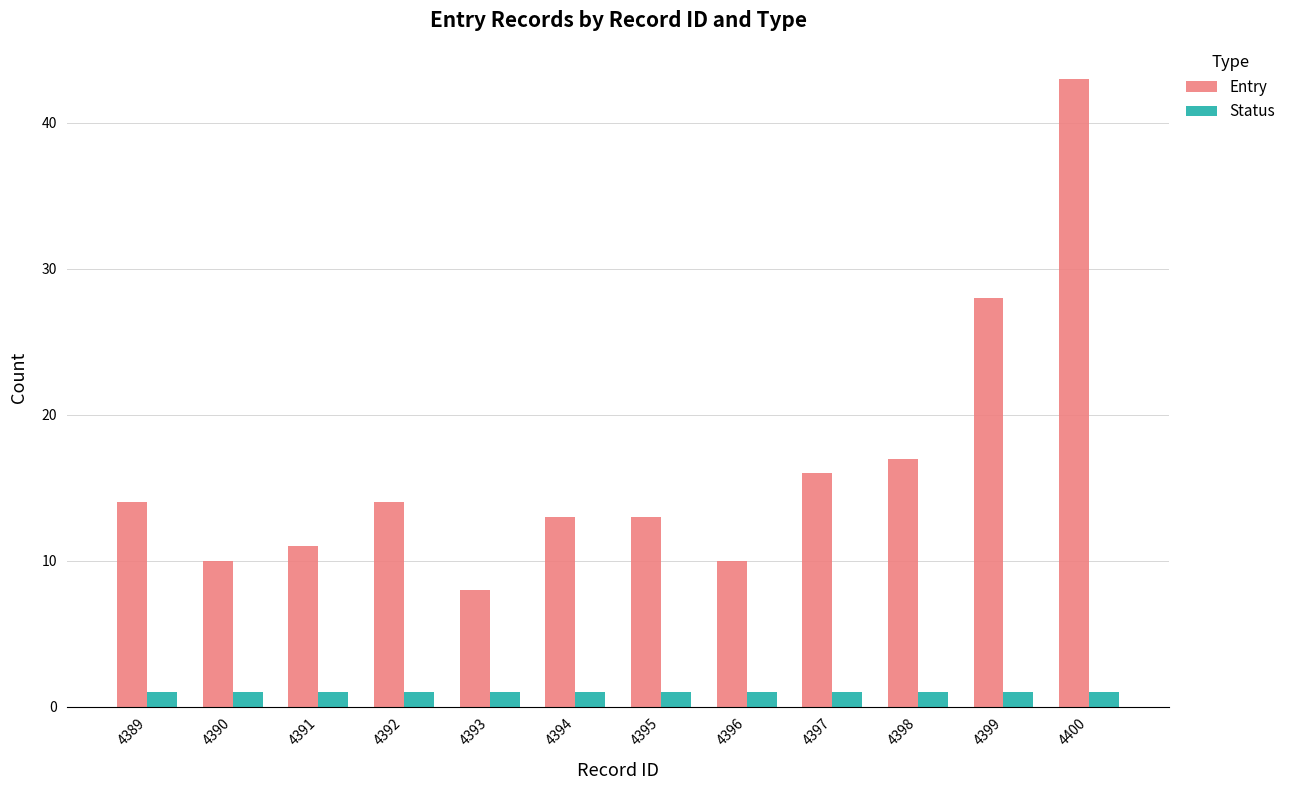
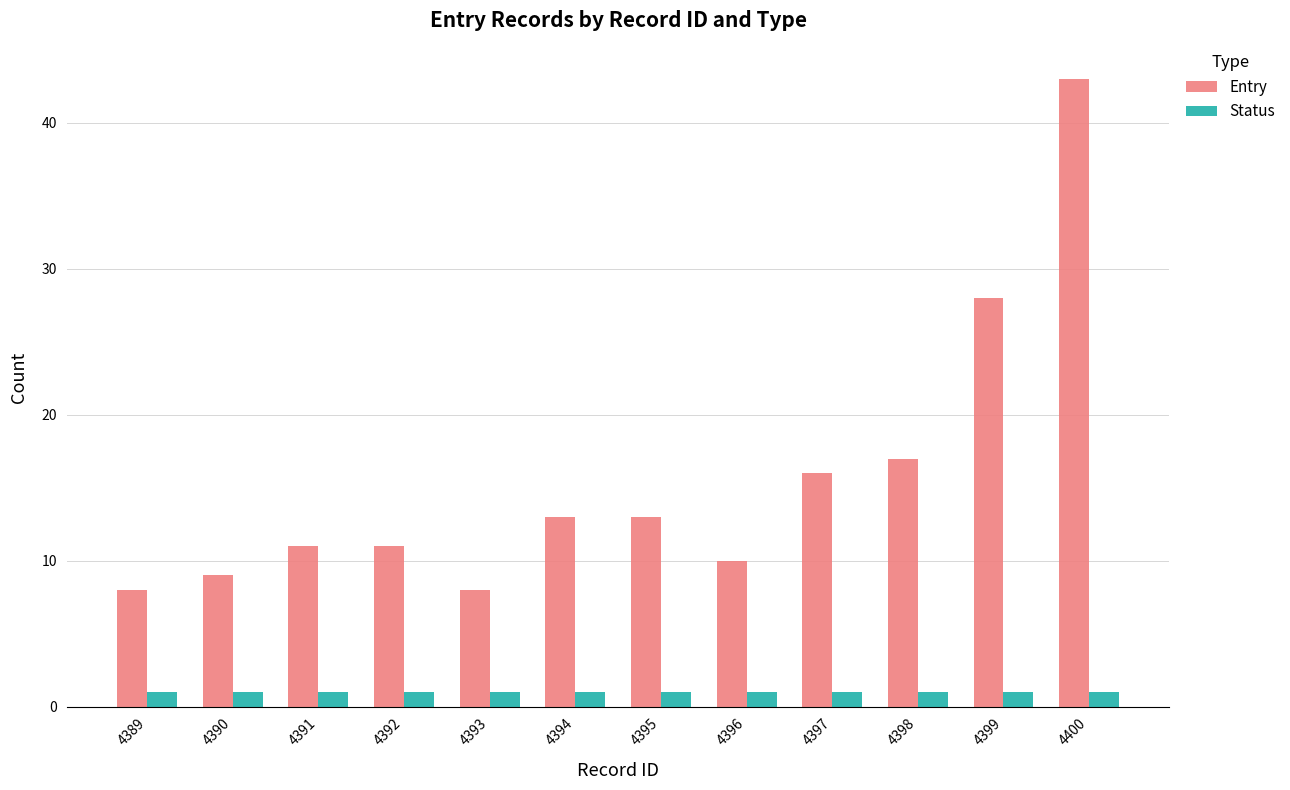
  {
    "Entry": {
-     "4389": 14,
-     "4390": 10,
+     "4389": 8,
+     "4390": 9,
      "4391": 11,
-     "4392": 14,
+     "4392": 11,
      "4393": 8,
      "4394": 13,
      "4395": 13,
      "4396": 10,
      "4397": 16,
      "4398": 17,
      "4399": 28,
      "4400": 43
    },
    "Status": {
      "4389": 1,
      "4390": 1,
      "4391": 1,
      "4392": 1,
      "4393": 1,
      "4394": 1,
      "4395": 1,
      "4396": 1,
      "4397": 1,
      "4398": 1,
      "4399": 1,
      "4400": 1
    }
  }
